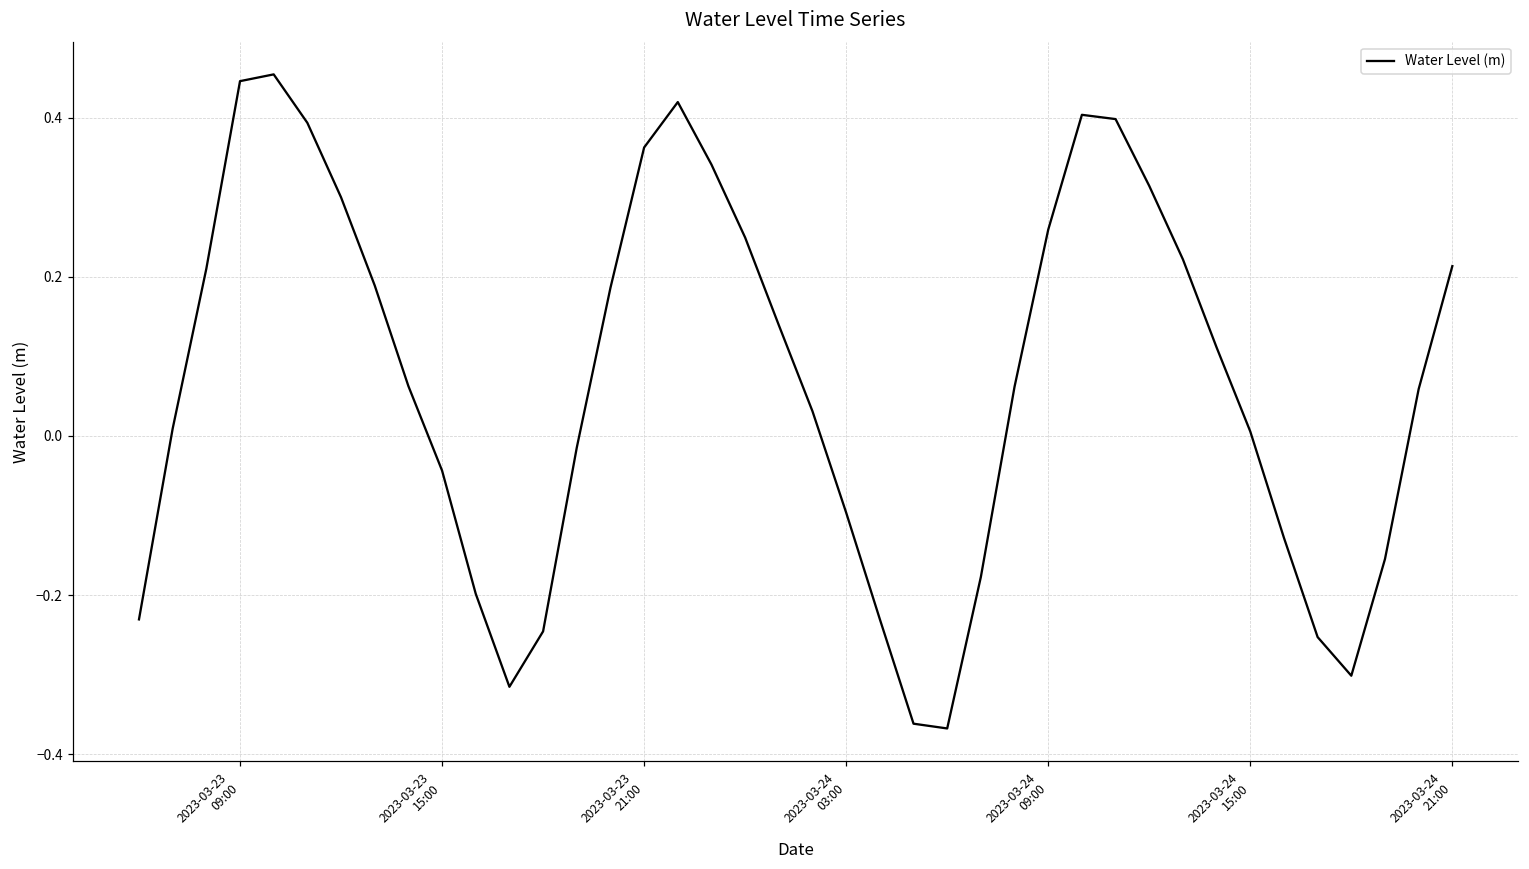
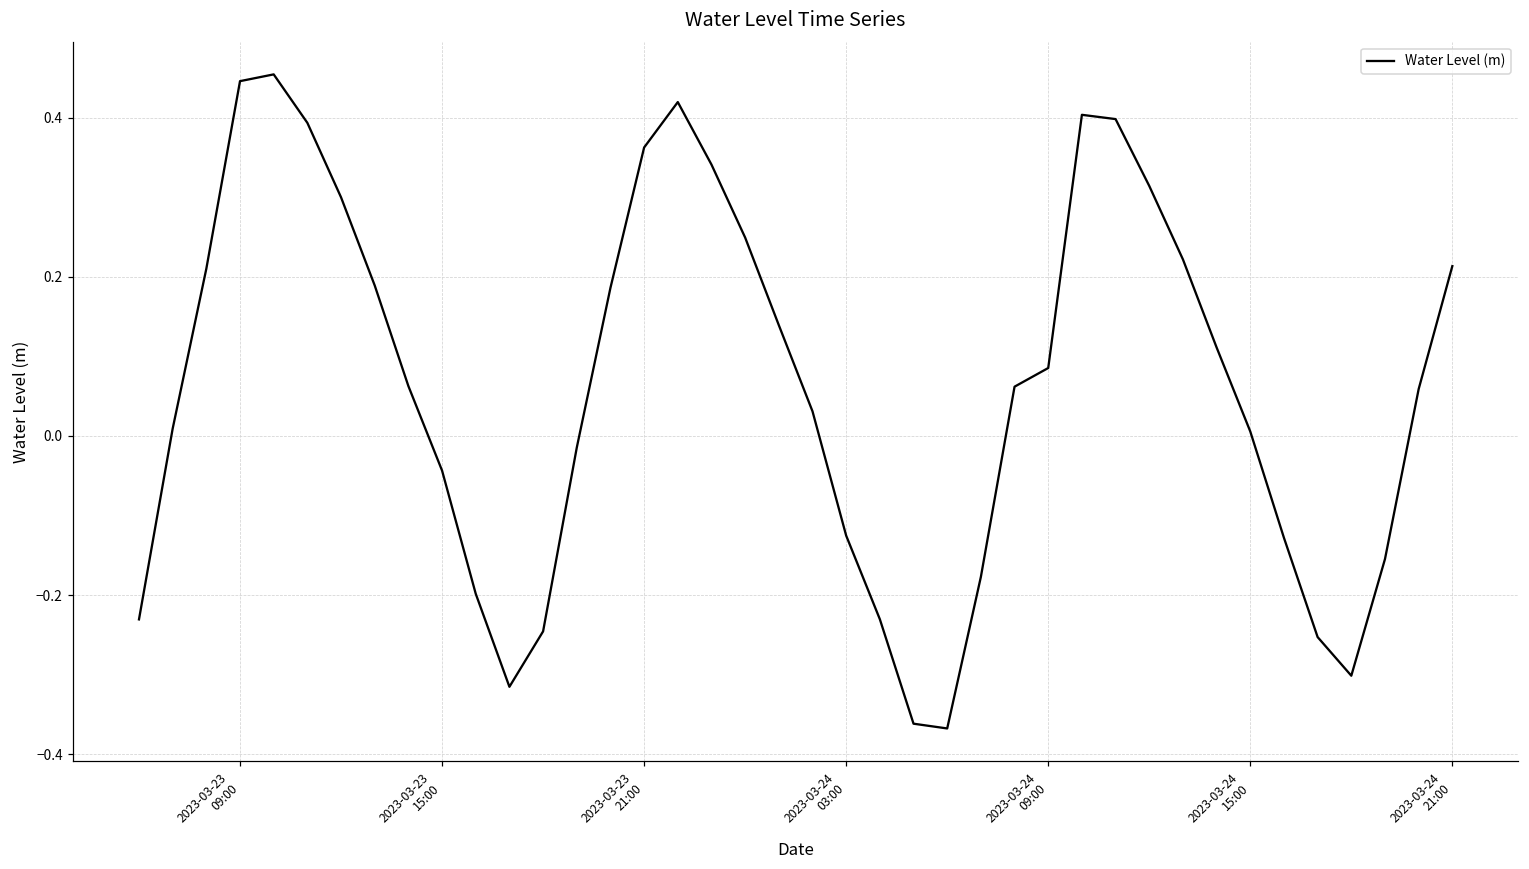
  {
    "2023-03-23 09:00": 0.45,
    "2023-03-23 15:00": -0.04,
    "2023-03-23 21:00": 0.36,
-   "2023-03-24 03:00": -0.10,
-   "2023-03-24 09:00": 0.26,
+   "2023-03-24 03:00": -0.13,
+   "2023-03-24 09:00": 0.09,
    "2023-03-24 15:00": 0.01,
    "2023-03-24 21:00": 0.21
  }
